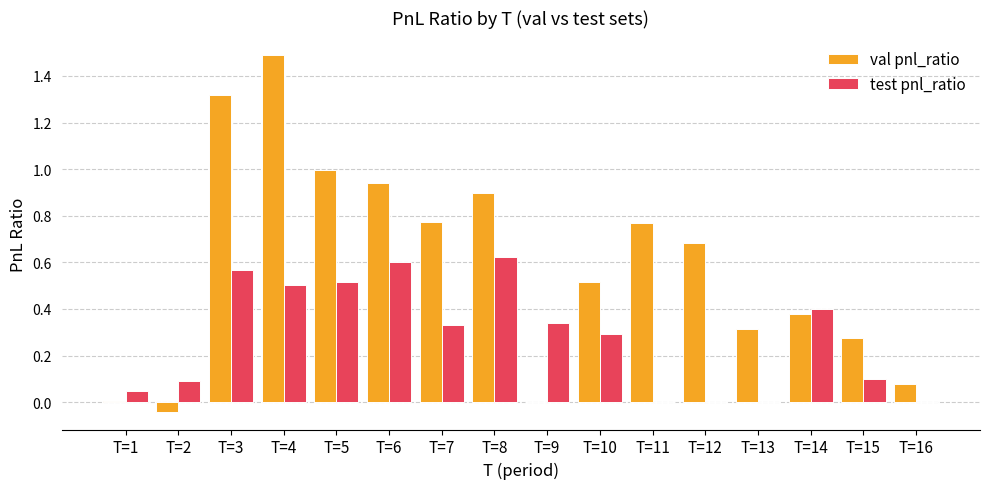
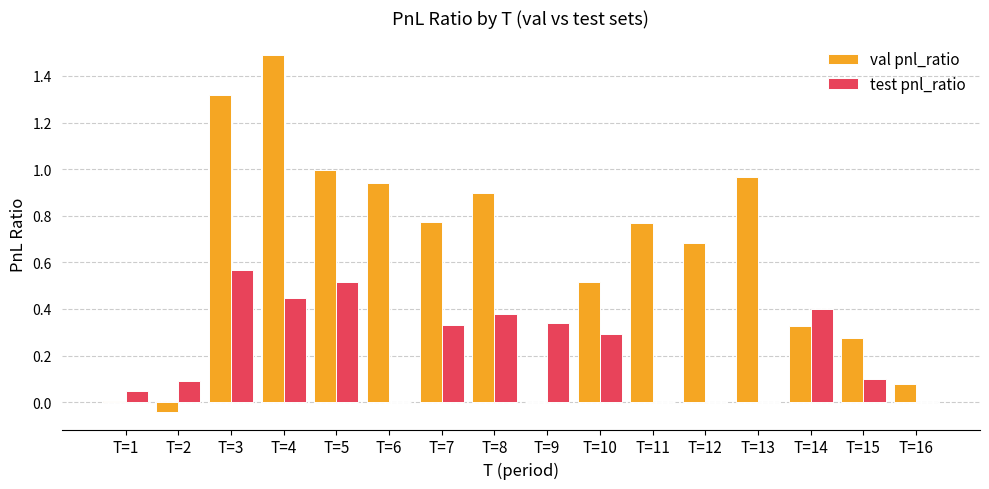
  {
    "val pnl_ratio": {
      "T=2": -0.04,
      "T=3": 1.32,
      "T=4": 1.49,
      "T=5": 1.00,
      "T=6": 0.94,
      "T=7": 0.77,
      "T=8": 0.90,
      "T=9": 0.00,
      "T=10": 0.52,
      "T=11": 0.77,
      "T=12": 0.68,
-     "T=13": 0.32,
-     "T=14": 0.38,
+     "T=13": 0.97,
+     "T=14": 0.33,
      "T=15": 0.28,
      "T=16": 0.08
    },
    "test pnl_ratio": {
      "T=1": 0.05,
      "T=2": 0.09,
      "T=3": 0.57,
-     "T=4": 0.50,
+     "T=4": 0.45,
      "T=5": 0.51,
-     "T=6": 0.6,
+     "T=6": 0.0,
      "T=7": 0.33,
-     "T=8": 0.62,
+     "T=8": 0.38,
      "T=9": 0.34,
      "T=10": 0.29,
      "T=11": 0.00,
      "T=12": 0.00,
      "T=13": 0.00,
      "T=14": 0.40,
      "T=15": 0.10,
      "T=16": 0.00
    }
  }
